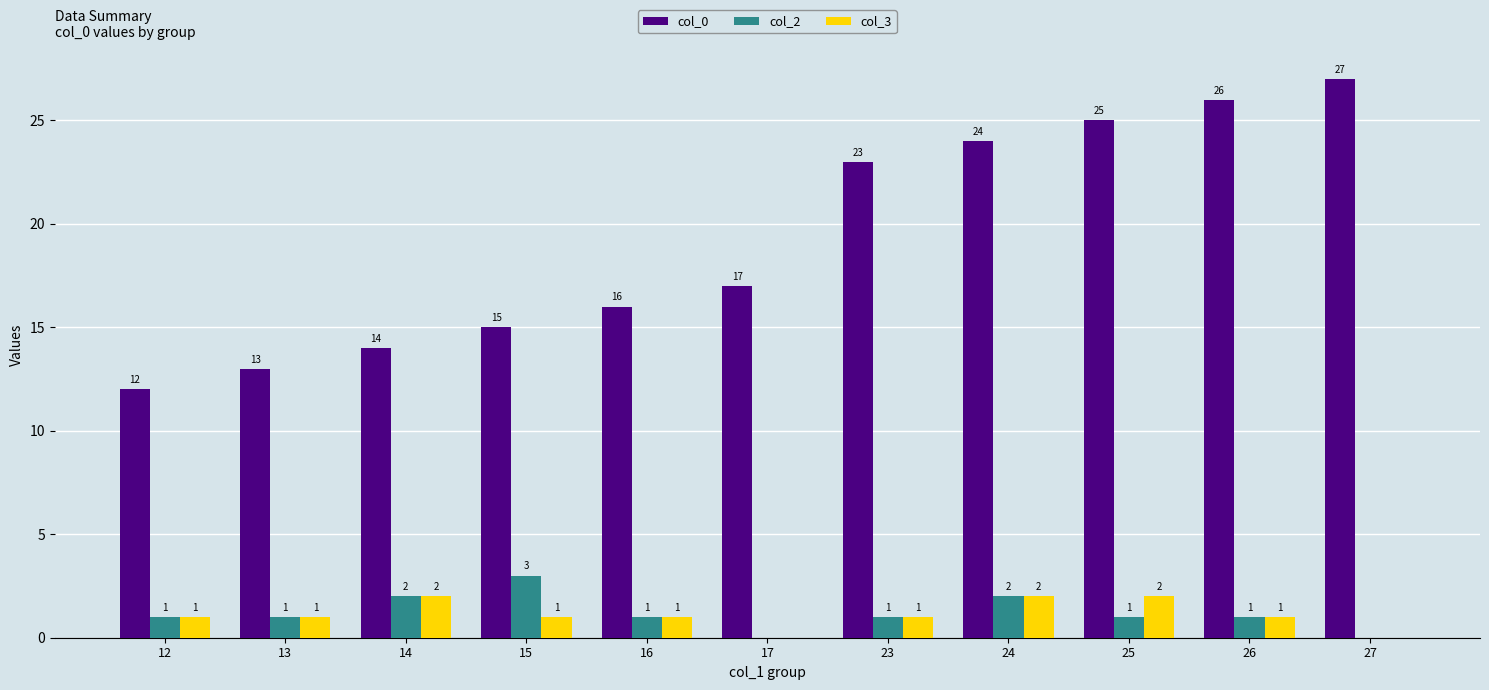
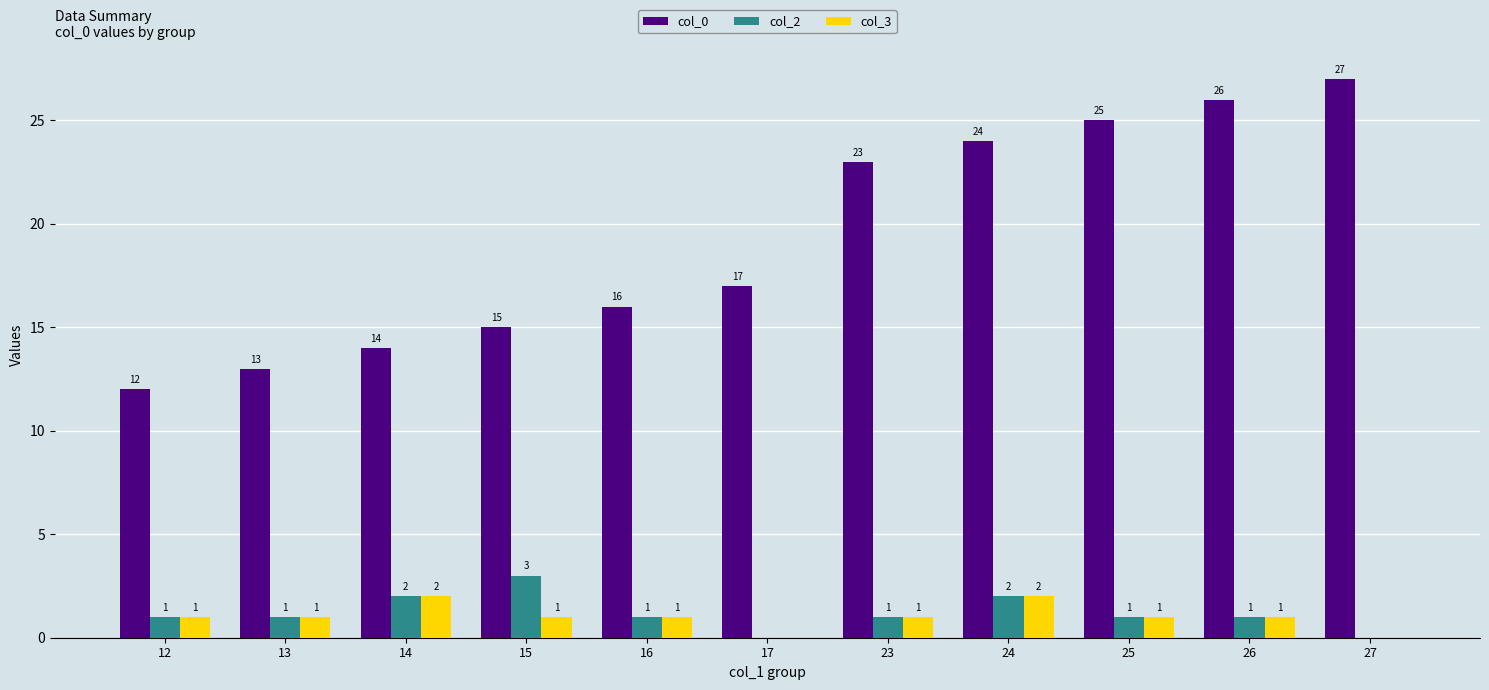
  {
    "col_0": {
      "12": 12,
      "13": 13,
      "14": 14,
      "15": 15,
      "16": 16,
      "17": 17,
      "23": 23,
      "24": 24,
      "25": 25,
      "26": 26,
      "27": 27
    },
    "col_2": {
      "12": 1,
      "13": 1,
      "14": 2,
      "15": 3,
      "16": 1,
      "23": 1,
      "24": 2,
      "25": 1,
      "26": 1
    },
    "col_3": {
      "12": 1,
      "13": 1,
      "14": 2,
      "15": 1,
      "16": 1,
      "23": 1,
      "24": 2,
-     "25": 2,
+     "25": 1,
      "26": 1
    }
  }
